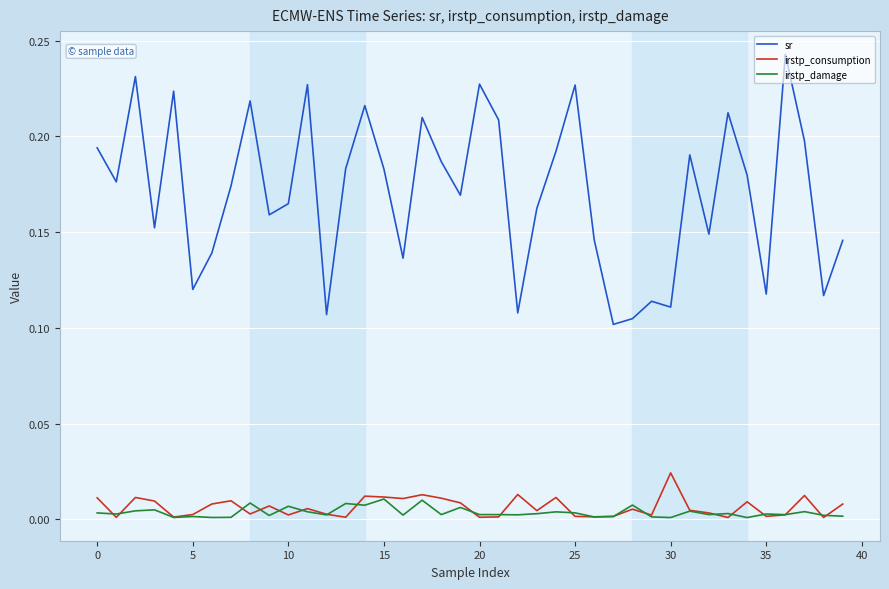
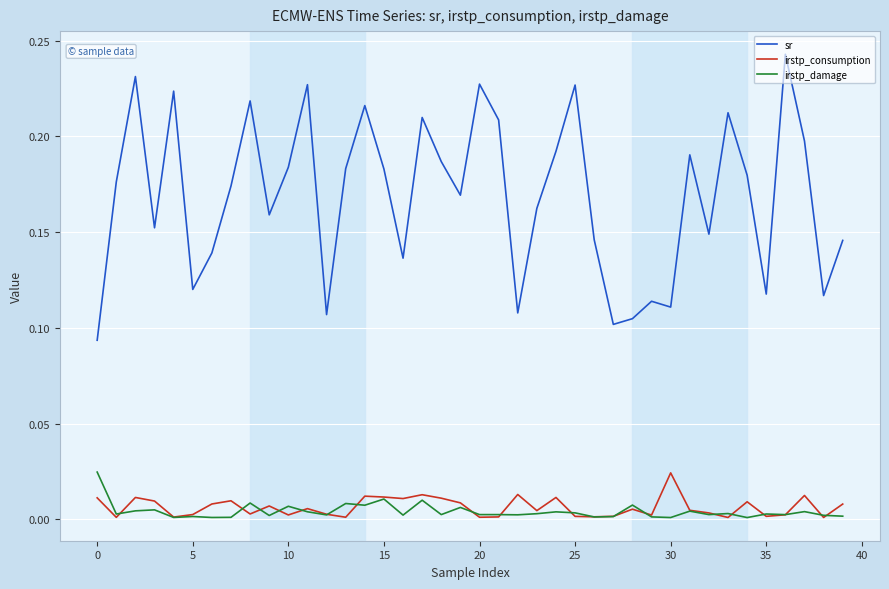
  {
    "sr": {
-     "0": 0.194,
+     "0": 0.094,
      "5": 0.120,
-     "10": 0.165,
+     "10": 0.184,
      "15": 0.183,
      "20": 0.227,
      "25": 0.227,
      "30": 0.111,
      "35": 0.118
    },
    "irstp_consumption": {
      "0": 0.011,
      "10": 0.002,
      "20": 0.001,
      "25": 0.002,
      "30": 0.024
    },
    "irstp_damage": {
-     "0": 0.003,
+     "0": 0.025,
      "10": 0.007,
      "20": 0.003,
      "25": 0.003,
      "30": 0.001
    }
  }
